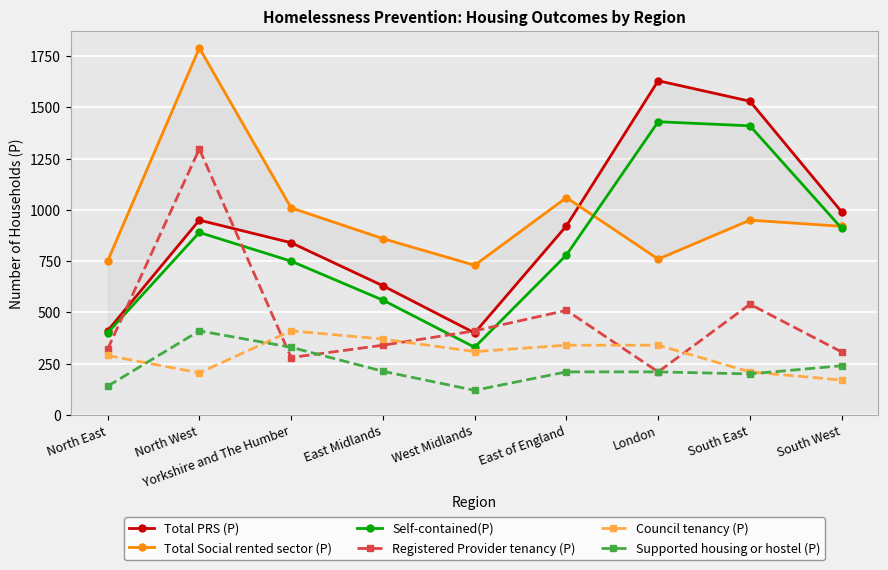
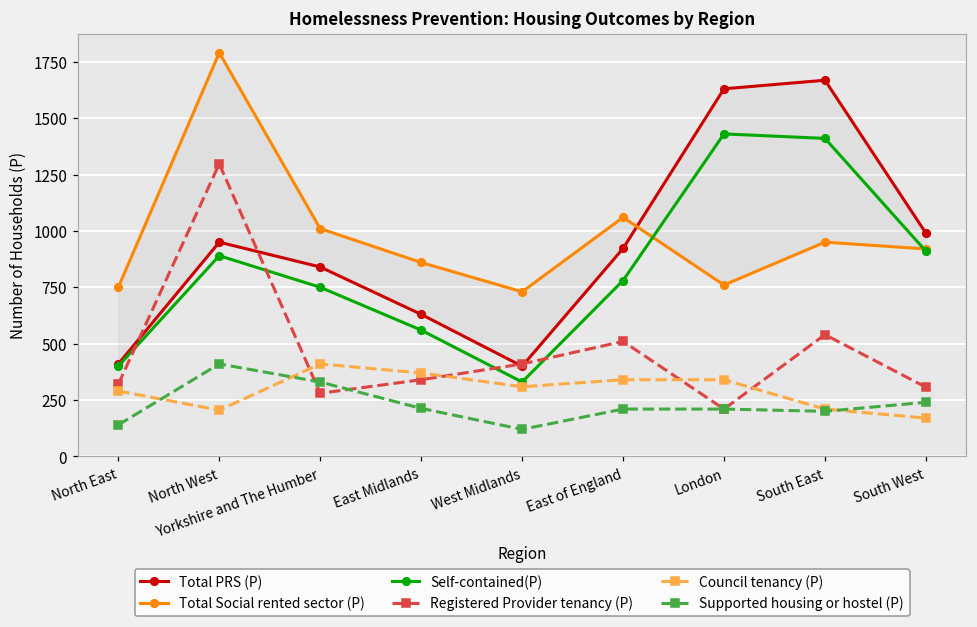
  {
    "Total PRS (P)": {
      "North West": 950,
      "Yorkshire and The Humber": 840,
      "East Midlands": 630,
      "East of England": 920,
-     "South East": 1530
+     "South East": 1670
    },
    "Total Social rented sector (P)": {
      "London": 760,
      "South East": 950
    },
    "Self-contained(P)": {
      "North West": 890,
      "Yorkshire and The Humber": 750,
      "East Midlands": 560,
      "West Midlands": 330,
      "East of England": 780,
      "London": 1430,
      "South East": 1410
    },
    "Registered Provider tenancy (P)": {
      "North East": 320,
      "North West": 1300,
      "Yorkshire and The Humber": 280,
      "East Midlands": 340,
      "East of England": 510,
      "South East": 540,
      "South West": 310
    },
    "Council tenancy (P)": {
      "North East": 290,
      "North West": 210,
      "Yorkshire and The Humber": 410,
      "East Midlands": 370,
      "West Midlands": 310,
      "East of England": 340,
      "London": 340,
      "South West": 170
    },
    "Supported housing or hostel (P)": {
      "North East": 140,
      "North West": 410,
      "Yorkshire and The Humber": 330,
      "East Midlands": 210,
      "West Midlands": 120,
      "East of England": 210,
      "South West": 240
    }
  }
